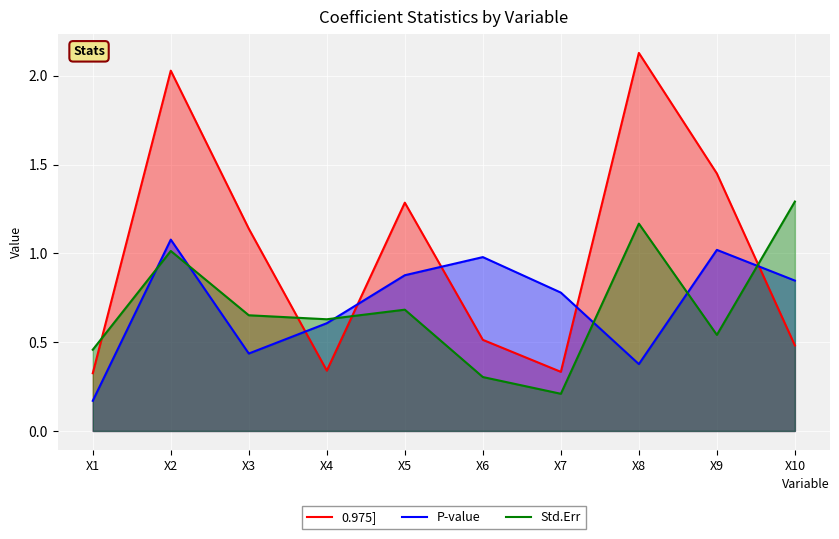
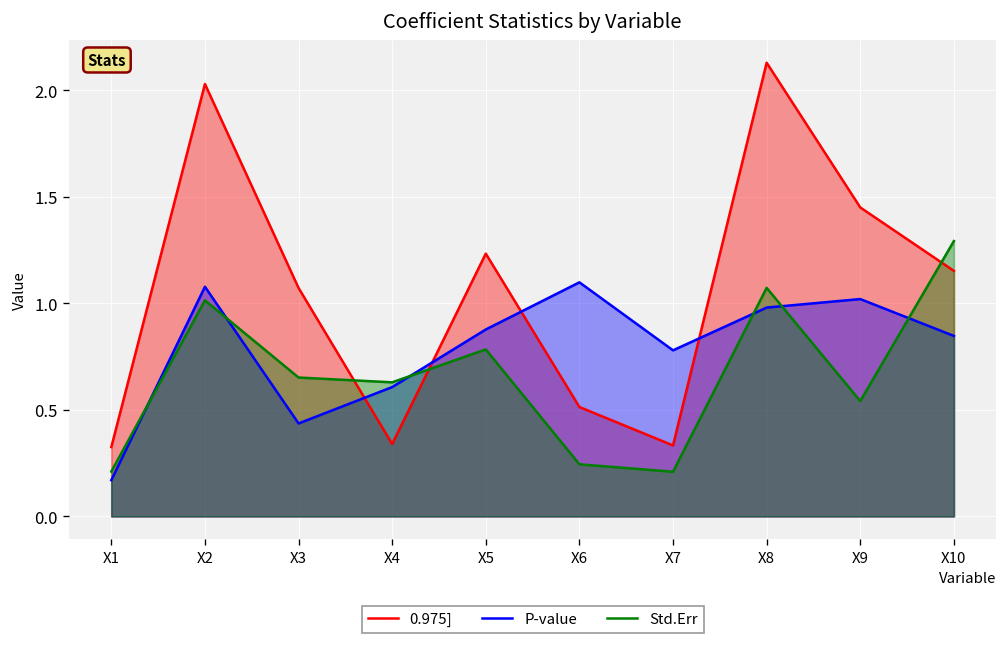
  {
    "0.975]": {
      "X1": 0.33,
      "X2": 2.03,
-     "X3": 1.14,
+     "X3": 1.07,
      "X4": 0.34,
-     "X5": 1.29,
+     "X5": 1.23,
      "X6": 0.51,
      "X7": 0.33,
      "X8": 2.13,
      "X9": 1.45,
-     "X10": 0.48
+     "X10": 1.15
    },
    "P-value": {
      "X1": 0.17,
      "X2": 1.08,
      "X3": 0.44,
      "X4": 0.61,
      "X5": 0.88,
-     "X6": 0.98,
+     "X6": 1.10,
      "X7": 0.78,
-     "X8": 0.38,
+     "X8": 0.98,
      "X9": 1.02,
      "X10": 0.85
    },
    "Std.Err": {
-     "X1": 0.46,
+     "X1": 0.21,
      "X2": 1.01,
      "X3": 0.65,
      "X4": 0.63,
-     "X5": 0.68,
-     "X6": 0.30,
+     "X5": 0.78,
+     "X6": 0.24,
      "X7": 0.21,
-     "X8": 1.17,
+     "X8": 1.07,
      "X9": 0.54,
      "X10": 1.29
    }
  }
